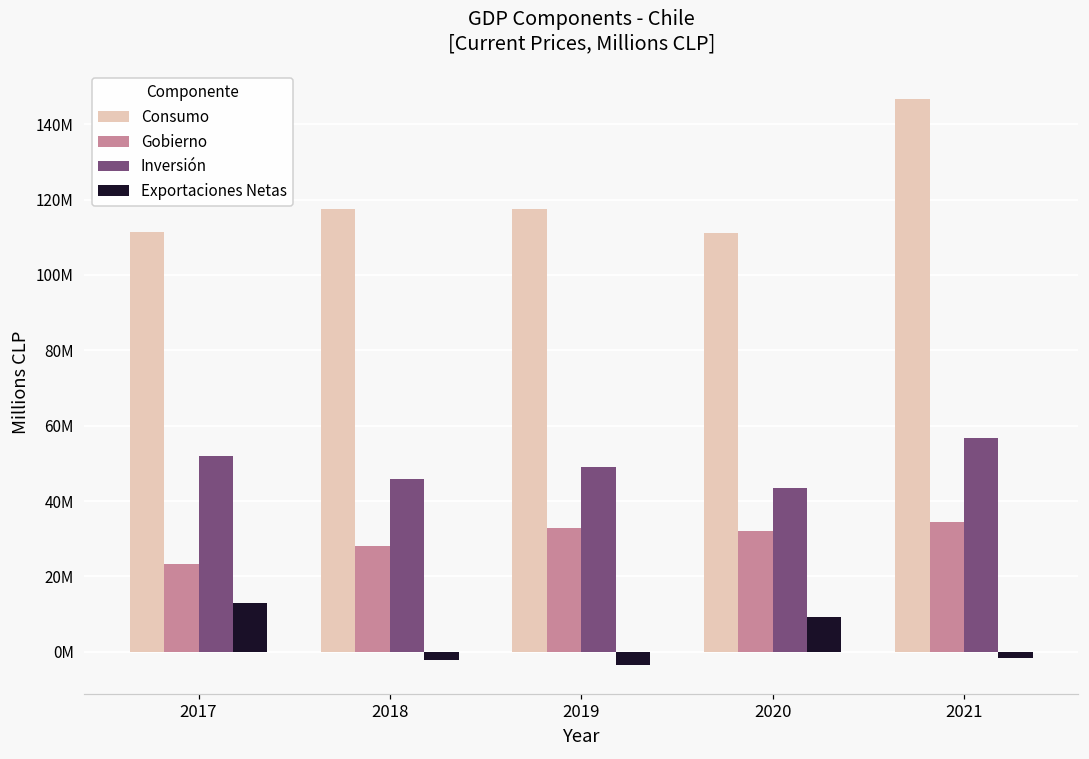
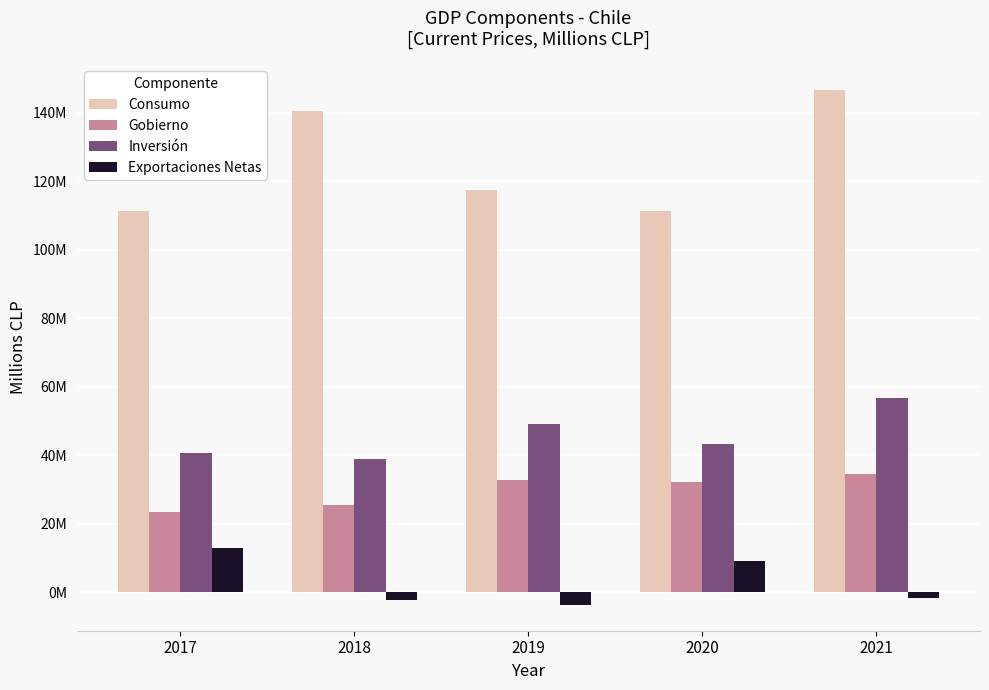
  {
    "Consumo": {
      "2017": 111000000,
-     "2018": 118000000,
+     "2018": 141000000,
      "2019": 118000000,
      "2020": 111000000,
      "2021": 147000000
    },
    "Gobierno": {
      "2017": 23000000,
-     "2018": 28000000,
+     "2018": 25000000,
      "2019": 33000000,
      "2020": 32000000,
      "2021": 35000000
    },
    "Inversión": {
-     "2017": 52000000,
-     "2018": 46000000,
+     "2017": 41000000,
+     "2018": 39000000,
      "2019": 49000000,
      "2020": 43000000,
      "2021": 57000000
    },
    "Exportaciones Netas": {
      "2017": 13000000,
      "2018": -2000000,
      "2019": -4000000,
      "2020": 9000000,
      "2021": -2000000
    }
  }
